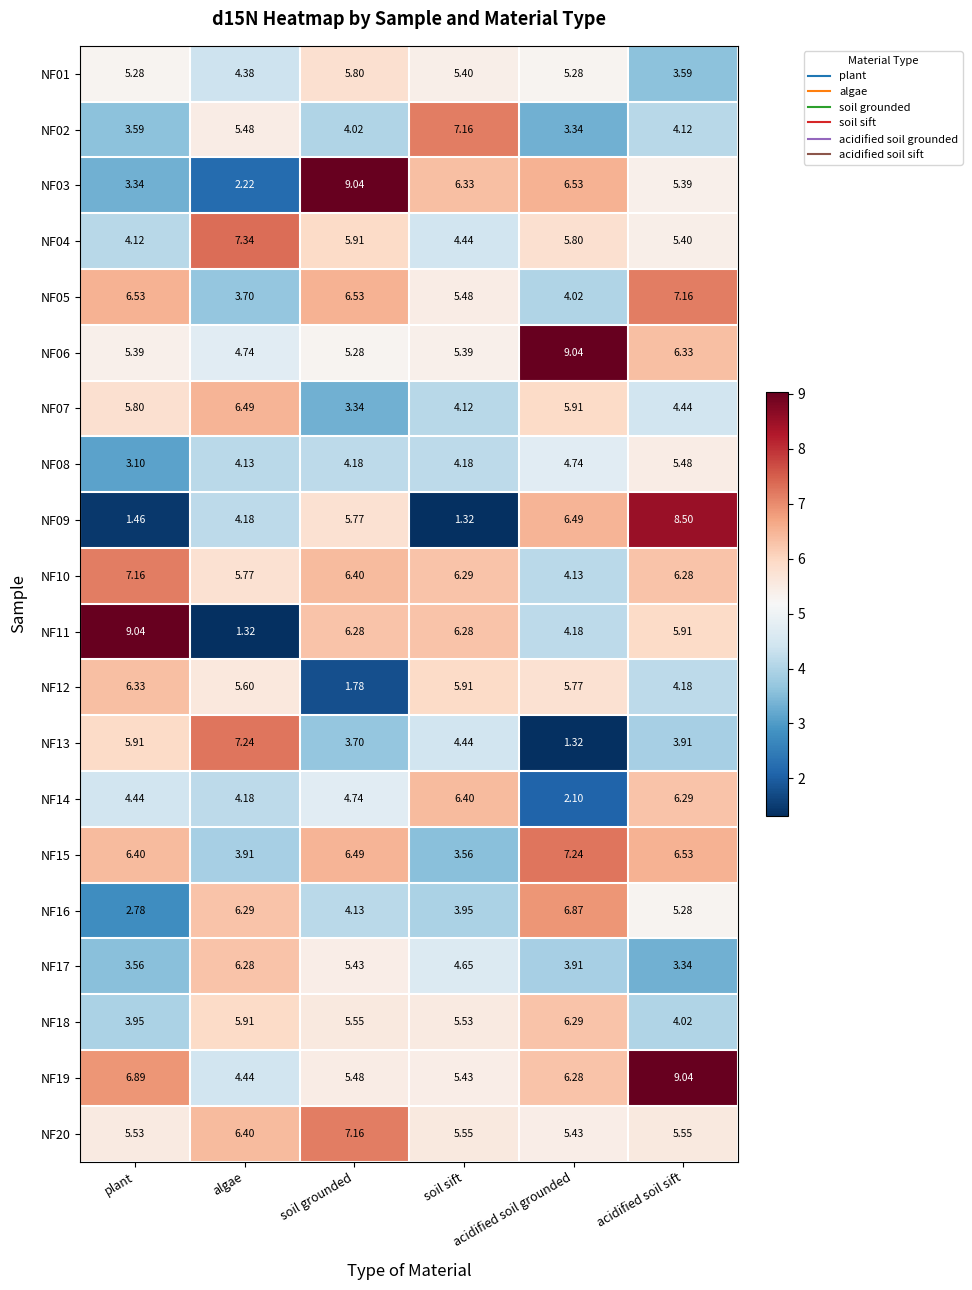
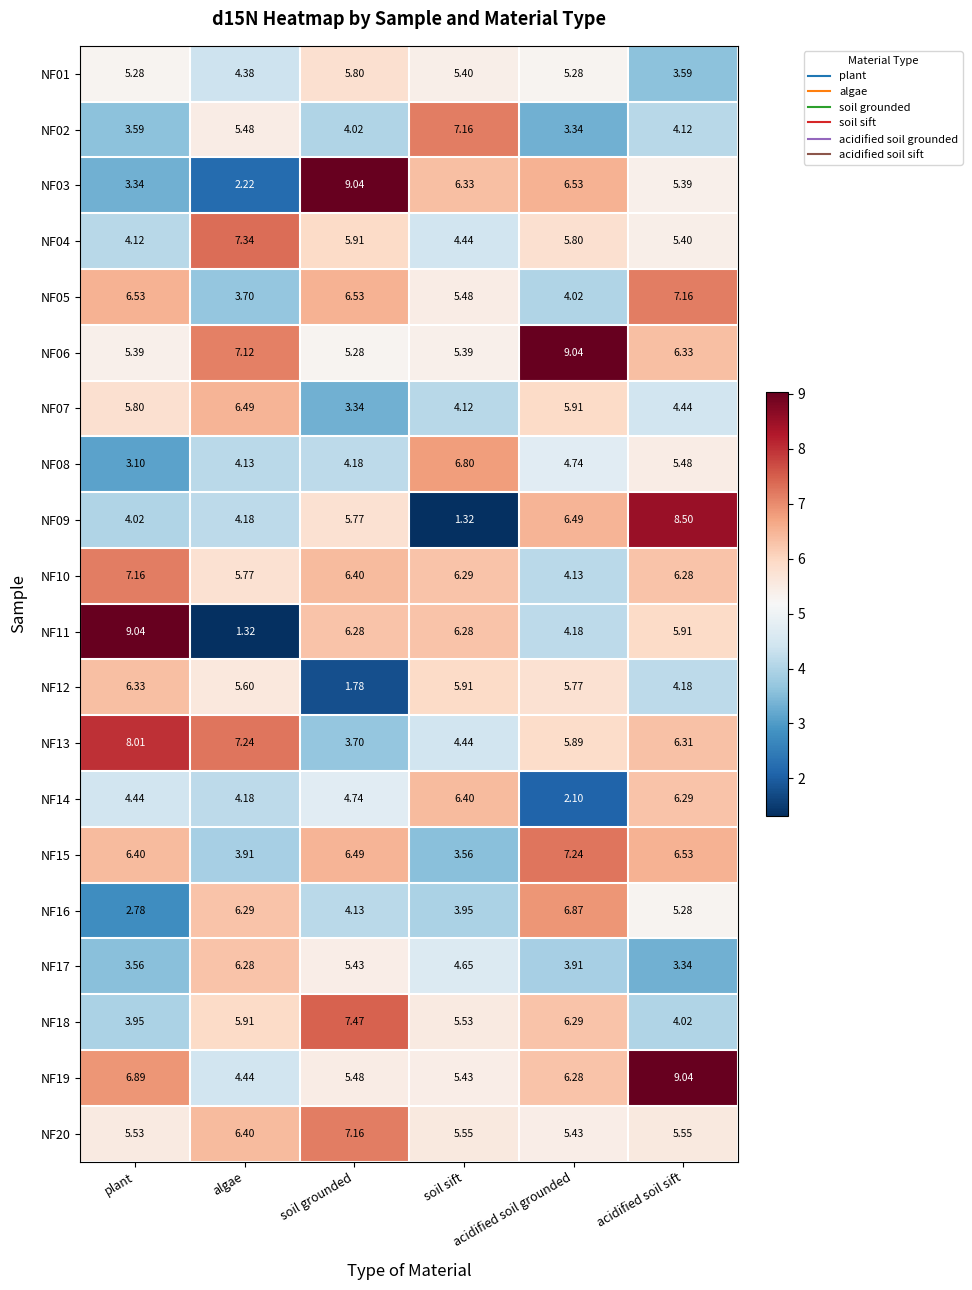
  {
    "NF01": {
      "plant": 5.28,
      "algae": 4.38,
      "soil grounded": 5.80,
      "soil sift": 5.40,
      "acidified soil grounded": 5.28,
      "acidified soil sift": 3.59
    },
    "NF02": {
      "plant": 3.59,
      "algae": 5.48,
      "soil grounded": 4.02,
      "soil sift": 7.16,
      "acidified soil grounded": 3.34,
      "acidified soil sift": 4.12
    },
    "NF03": {
      "plant": 3.34,
      "algae": 2.22,
      "soil grounded": 9.04,
      "soil sift": 6.33,
      "acidified soil grounded": 6.53,
      "acidified soil sift": 5.39
    },
    "NF04": {
      "plant": 4.12,
      "algae": 7.34,
      "soil grounded": 5.91,
      "soil sift": 4.44,
      "acidified soil grounded": 5.80,
      "acidified soil sift": 5.40
    },
    "NF05": {
      "plant": 6.53,
      "algae": 3.70,
      "soil grounded": 6.53,
      "soil sift": 5.48,
      "acidified soil grounded": 4.02,
      "acidified soil sift": 7.16
    },
    "NF06": {
      "plant": 5.39,
-     "algae": 4.74,
+     "algae": 7.12,
      "soil grounded": 5.28,
      "soil sift": 5.39,
      "acidified soil grounded": 9.04,
      "acidified soil sift": 6.33
    },
    "NF07": {
      "plant": 5.80,
      "algae": 6.49,
      "soil grounded": 3.34,
      "soil sift": 4.12,
      "acidified soil grounded": 5.91,
      "acidified soil sift": 4.44
    },
    "NF08": {
      "plant": 3.10,
      "algae": 4.13,
      "soil grounded": 4.18,
-     "soil sift": 4.18,
+     "soil sift": 6.80,
      "acidified soil grounded": 4.74,
      "acidified soil sift": 5.48
    },
    "NF09": {
-     "plant": 1.46,
+     "plant": 4.02,
      "algae": 4.18,
      "soil grounded": 5.77,
      "soil sift": 1.32,
      "acidified soil grounded": 6.49,
      "acidified soil sift": 8.50
    },
    "NF10": {
      "plant": 7.16,
      "algae": 5.77,
      "soil grounded": 6.40,
      "soil sift": 6.29,
      "acidified soil grounded": 4.13,
      "acidified soil sift": 6.28
    },
    "NF11": {
      "plant": 9.04,
      "algae": 1.32,
      "soil grounded": 6.28,
      "soil sift": 6.28,
      "acidified soil grounded": 4.18,
      "acidified soil sift": 5.91
    },
    "NF12": {
      "plant": 6.33,
      "algae": 5.60,
      "soil grounded": 1.78,
      "soil sift": 5.91,
      "acidified soil grounded": 5.77,
      "acidified soil sift": 4.18
    },
    "NF13": {
-     "plant": 5.91,
+     "plant": 8.01,
      "algae": 7.24,
      "soil grounded": 3.70,
      "soil sift": 4.44,
-     "acidified soil grounded": 1.32,
-     "acidified soil sift": 3.91
+     "acidified soil grounded": 5.89,
+     "acidified soil sift": 6.31
    },
    "NF14": {
      "plant": 4.44,
      "algae": 4.18,
      "soil grounded": 4.74,
      "soil sift": 6.40,
      "acidified soil grounded": 2.10,
      "acidified soil sift": 6.29
    },
    "NF15": {
      "plant": 6.40,
      "algae": 3.91,
      "soil grounded": 6.49,
      "soil sift": 3.56,
      "acidified soil grounded": 7.24,
      "acidified soil sift": 6.53
    },
    "NF16": {
      "plant": 2.78,
      "algae": 6.29,
      "soil grounded": 4.13,
      "soil sift": 3.95,
      "acidified soil grounded": 6.87,
      "acidified soil sift": 5.28
    },
    "NF17": {
      "plant": 3.56,
      "algae": 6.28,
      "soil grounded": 5.43,
      "soil sift": 4.65,
      "acidified soil grounded": 3.91,
      "acidified soil sift": 3.34
    },
    "NF18": {
      "plant": 3.95,
      "algae": 5.91,
-     "soil grounded": 5.55,
+     "soil grounded": 7.47,
      "soil sift": 5.53,
      "acidified soil grounded": 6.29,
      "acidified soil sift": 4.02
    },
    "NF19": {
      "plant": 6.89,
      "algae": 4.44,
      "soil grounded": 5.48,
      "soil sift": 5.43,
      "acidified soil grounded": 6.28,
      "acidified soil sift": 9.04
    },
    "NF20": {
      "plant": 5.53,
      "algae": 6.40,
      "soil grounded": 7.16,
      "soil sift": 5.55,
      "acidified soil grounded": 5.43,
      "acidified soil sift": 5.55
    }
  }
